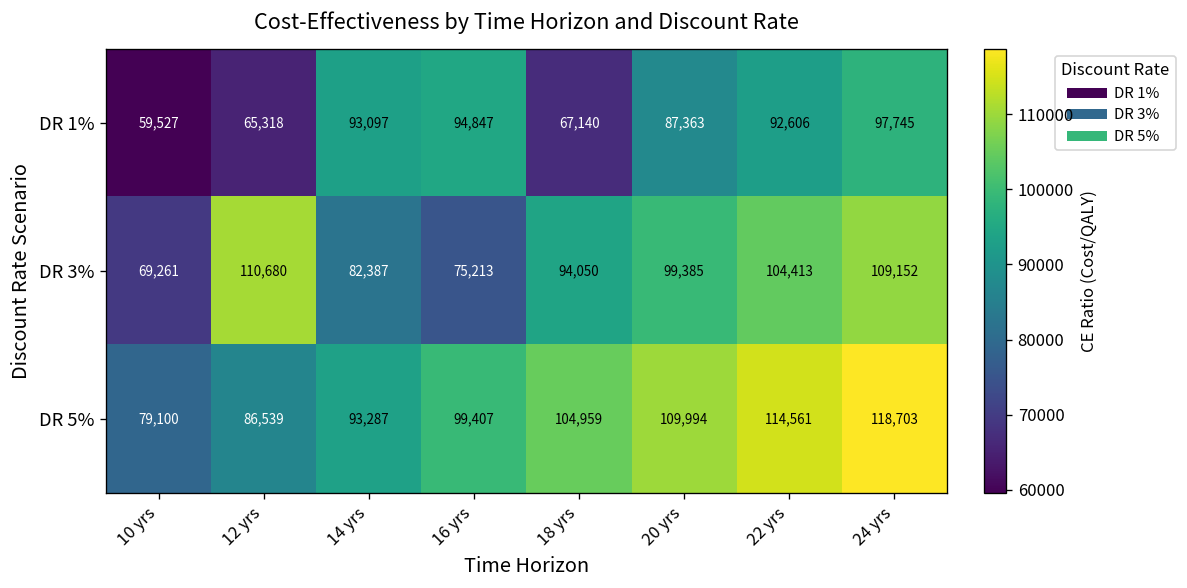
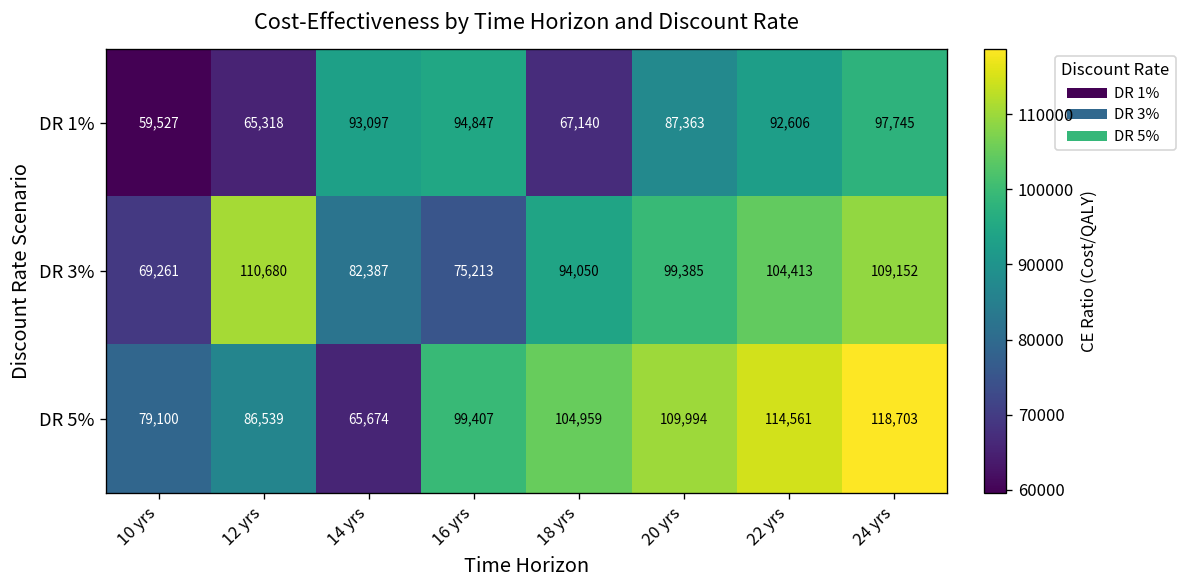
  {
    "DR 1%": {
      "10 yrs": "59,527",
      "12 yrs": "65,318",
      "14 yrs": "93,097",
      "16 yrs": "94,847",
      "18 yrs": "67,140",
      "20 yrs": "87,363",
      "22 yrs": "92,606",
      "24 yrs": "97,745"
    },
    "DR 3%": {
      "10 yrs": "69,261",
      "12 yrs": "110,680",
      "14 yrs": "82,387",
      "16 yrs": "75,213",
      "18 yrs": "94,050",
      "20 yrs": "99,385",
      "22 yrs": "104,413",
      "24 yrs": "109,152"
    },
    "DR 5%": {
      "10 yrs": "79,100",
      "12 yrs": "86,539",
-     "14 yrs": "93,287",
+     "14 yrs": "65,674",
      "16 yrs": "99,407",
      "18 yrs": "104,959",
      "20 yrs": "109,994",
      "22 yrs": "114,561",
      "24 yrs": "118,703"
    }
  }
